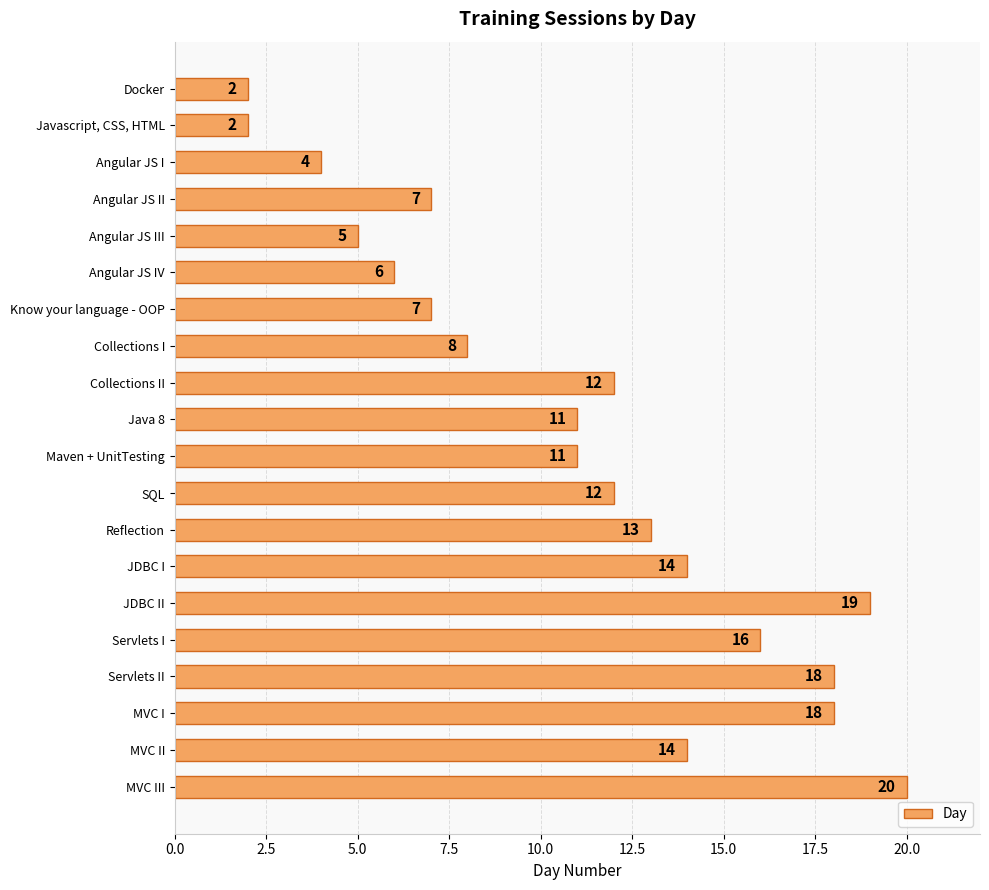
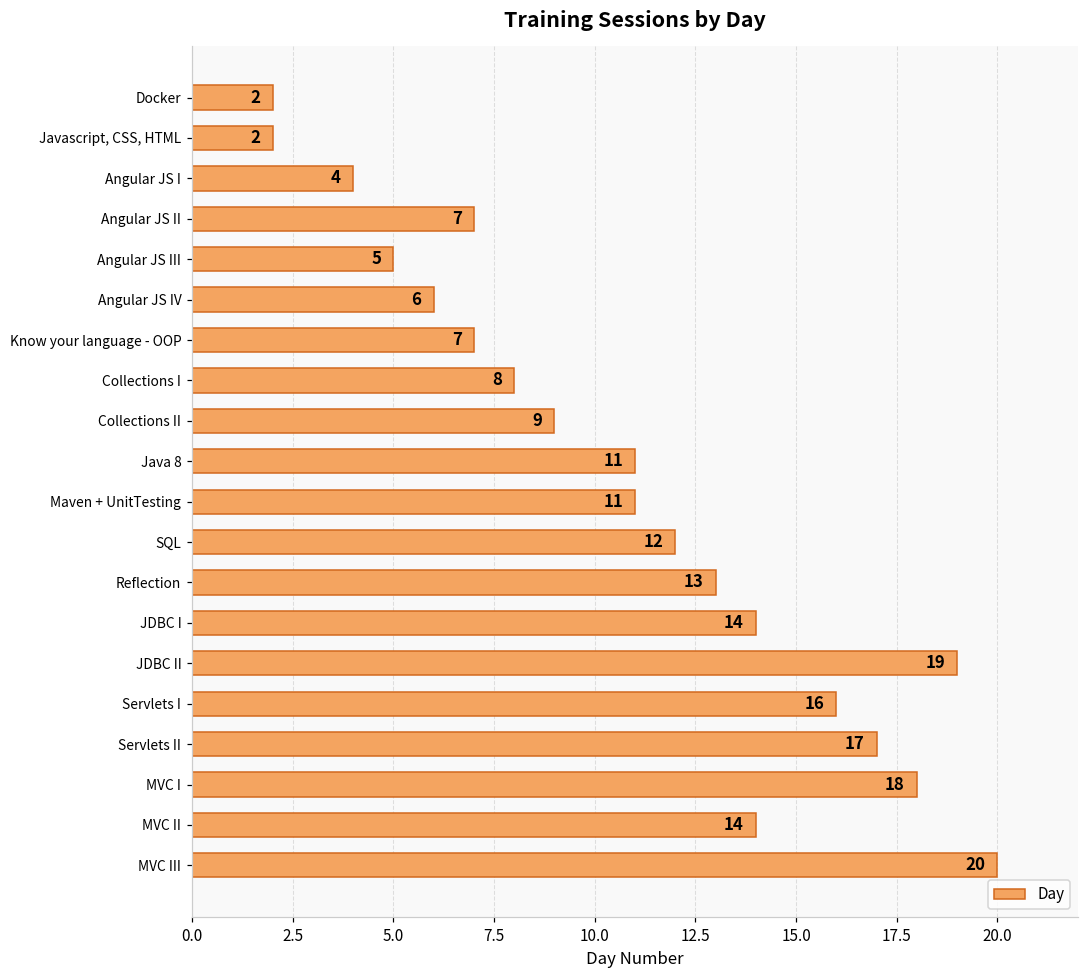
  {
    "Docker": 2,
    "Javascript, CSS, HTML": 2,
    "Angular JS I": 4,
    "Angular JS II": 7,
    "Angular JS III": 5,
    "Angular JS IV": 6,
    "Know your language - OOP": 7,
    "Collections I": 8,
-   "Collections II": 12,
+   "Collections II": 9,
    "Java 8": 11,
    "Maven + UnitTesting": 11,
    "SQL": 12,
    "Reflection": 13,
    "JDBC I": 14,
    "JDBC II": 19,
    "Servlets I": 16,
-   "Servlets II": 18,
+   "Servlets II": 17,
    "MVC I": 18,
    "MVC II": 14,
    "MVC III": 20
  }
